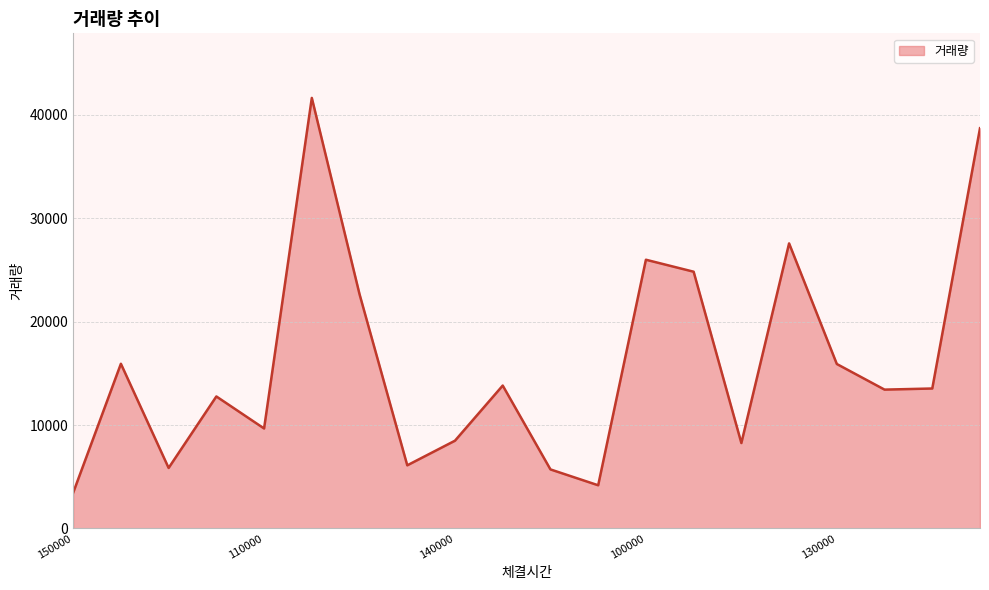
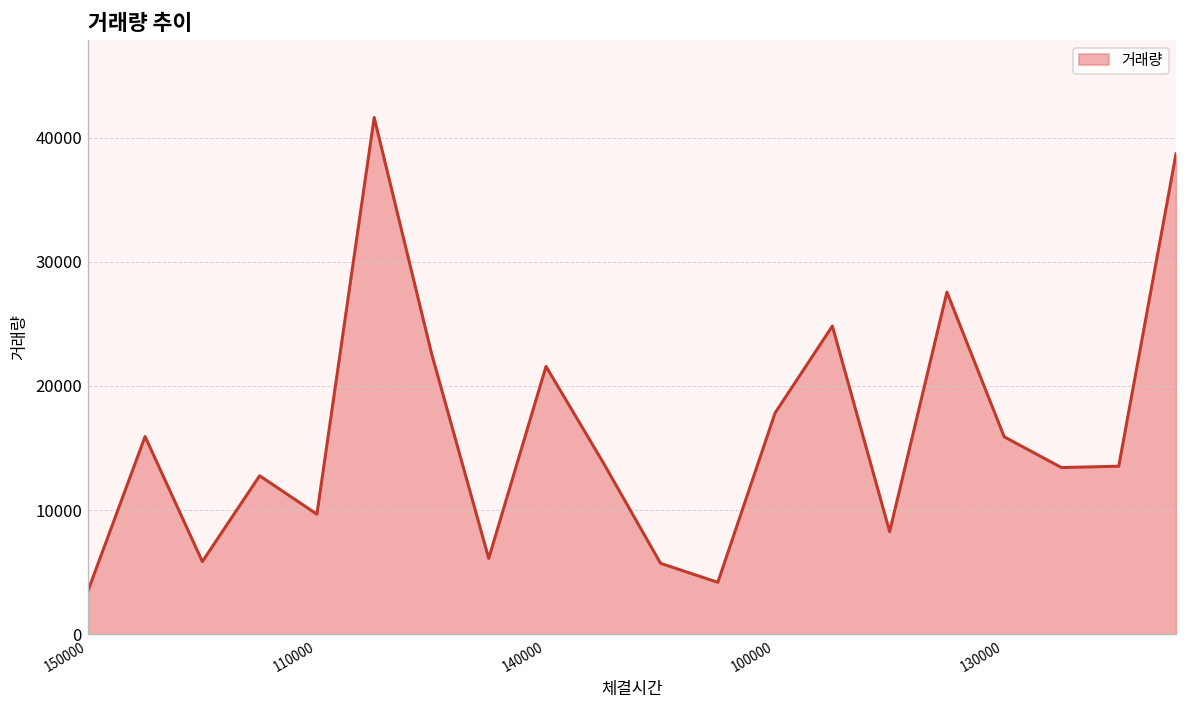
  {
    "150000": 3500,
    "110000": 9700,
-   "140000": 8500,
-   "100000": 26000,
+   "140000": 21600,
+   "100000": 17800,
    "130000": 15900
  }
